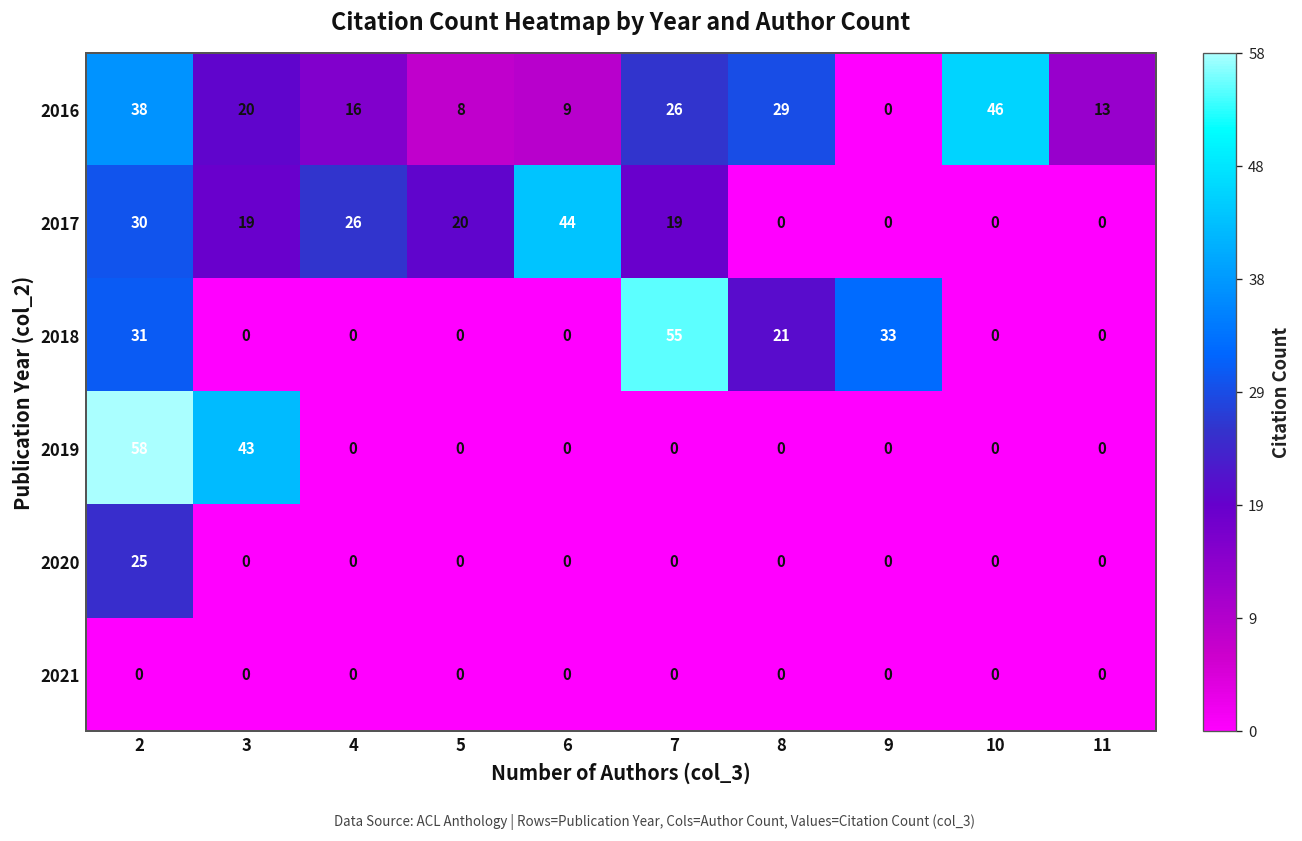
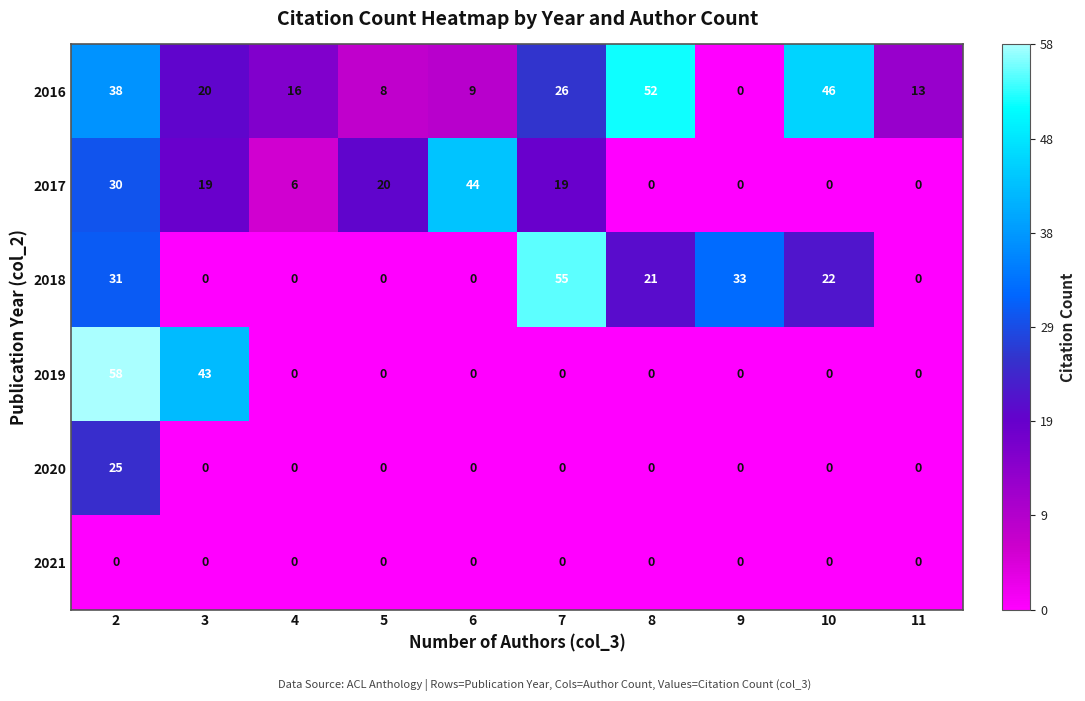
  {
    "2016": {
      "2": 38,
      "3": 20,
      "4": 16,
      "5": 8,
      "6": 9,
      "7": 26,
-     "8": 29,
+     "8": 52,
      "9": 0,
      "10": 46,
      "11": 13
    },
    "2017": {
      "2": 30,
      "3": 19,
-     "4": 26,
+     "4": 6,
      "5": 20,
      "6": 44,
      "7": 19,
      "8": 0,
      "9": 0,
      "10": 0,
      "11": 0
    },
    "2018": {
      "2": 31,
      "3": 0,
      "4": 0,
      "5": 0,
      "6": 0,
      "7": 55,
      "8": 21,
      "9": 33,
-     "10": 0,
+     "10": 22,
      "11": 0
    },
    "2019": {
      "2": 58,
      "3": 43,
      "4": 0,
      "5": 0,
      "6": 0,
      "7": 0,
      "8": 0,
      "9": 0,
      "10": 0,
      "11": 0
    },
    "2020": {
      "2": 25,
      "3": 0,
      "4": 0,
      "5": 0,
      "6": 0,
      "7": 0,
      "8": 0,
      "9": 0,
      "10": 0,
      "11": 0
    },
    "2021": {
      "2": 0,
      "3": 0,
      "4": 0,
      "5": 0,
      "6": 0,
      "7": 0,
      "8": 0,
      "9": 0,
      "10": 0,
      "11": 0
    }
  }
